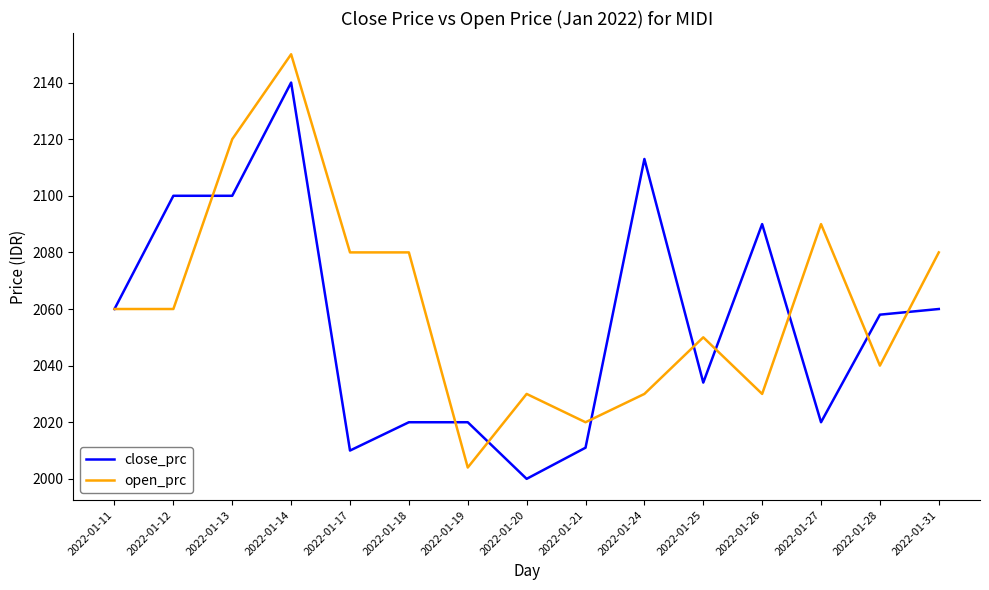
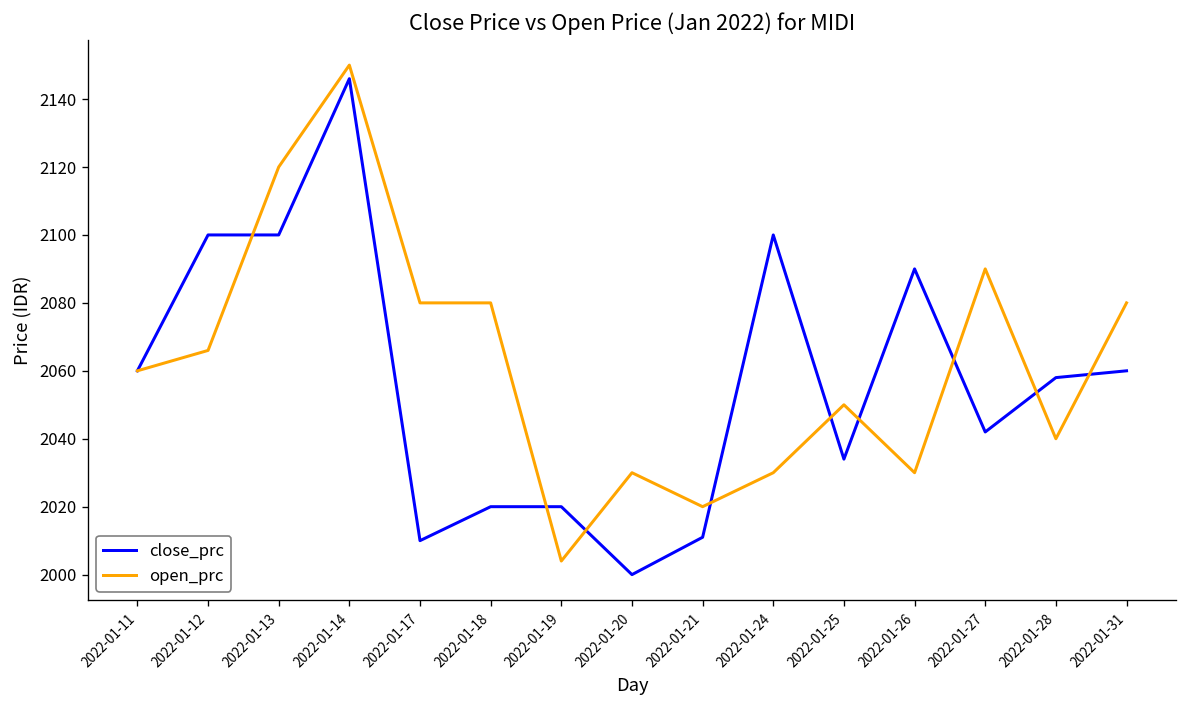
  {
    "close_prc": {
      "2022-01-12": 2100,
      "2022-01-13": 2100,
-     "2022-01-14": 2140,
+     "2022-01-14": 2146,
      "2022-01-17": 2010,
      "2022-01-18": 2020,
      "2022-01-19": 2020,
      "2022-01-20": 2000,
      "2022-01-21": 2011,
-     "2022-01-24": 2113,
+     "2022-01-24": 2100,
      "2022-01-25": 2034,
      "2022-01-26": 2090,
-     "2022-01-27": 2020,
+     "2022-01-27": 2042,
      "2022-01-28": 2058,
      "2022-01-31": 2060
    },
    "open_prc": {
-     "2022-01-12": 2060,
+     "2022-01-12": 2066,
      "2022-01-13": 2120,
      "2022-01-14": 2150,
      "2022-01-17": 2080,
      "2022-01-18": 2080,
      "2022-01-19": 2004,
      "2022-01-20": 2030,
      "2022-01-21": 2020,
      "2022-01-24": 2030,
      "2022-01-25": 2050,
      "2022-01-26": 2030,
      "2022-01-27": 2090,
      "2022-01-28": 2040,
      "2022-01-31": 2080
    }
  }
